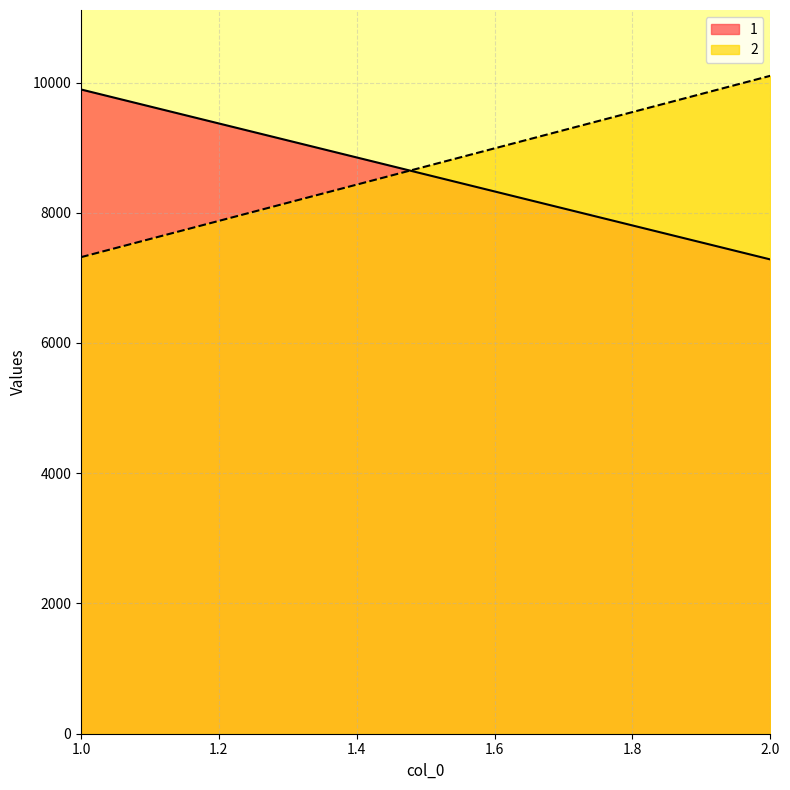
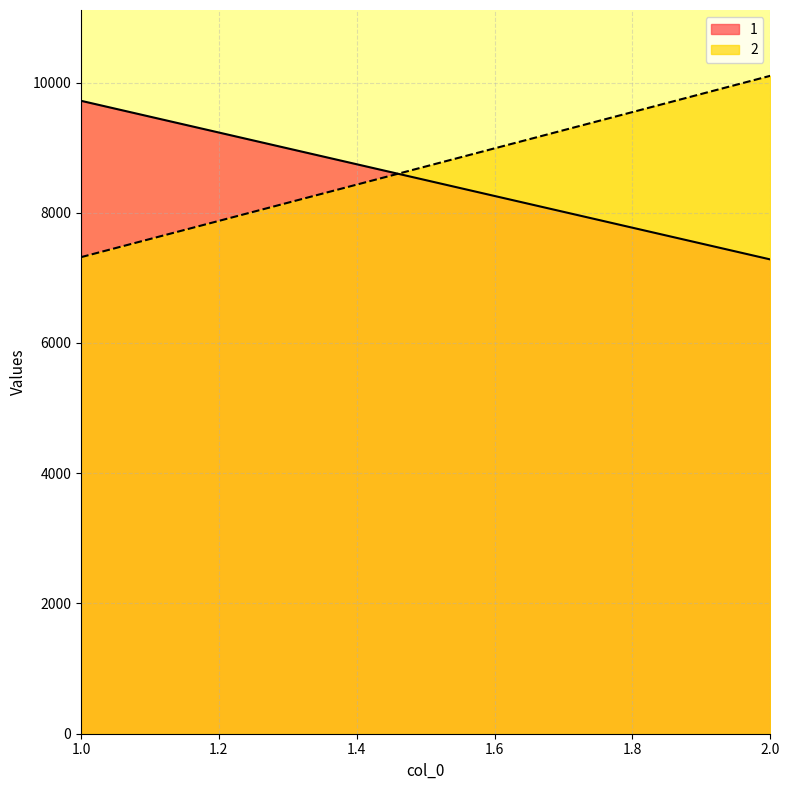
  {
    "1": {
-     "1.0": 9900,
+     "1.0": 9700,
      "2.0": 7300
    },
    "2": {
      "1.0": 7300,
      "2.0": 10100
    }
  }
